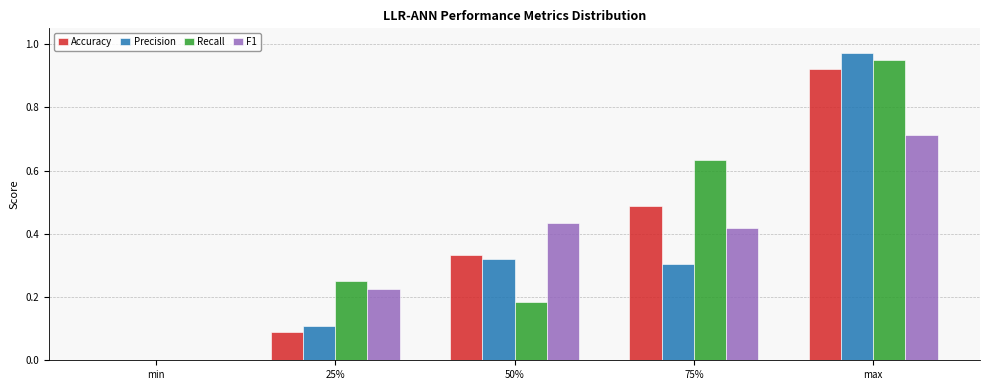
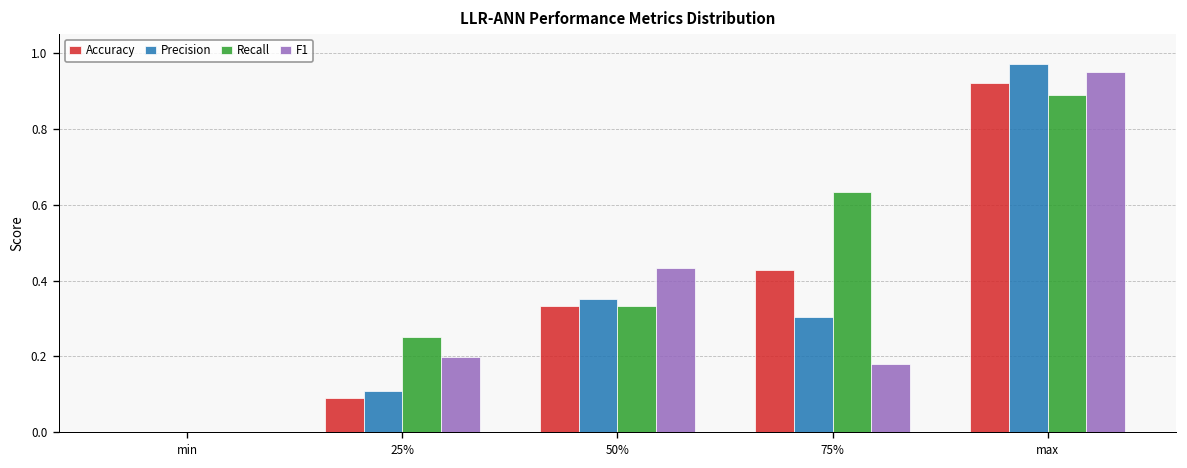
  {
    "Accuracy": {
      "min": 0.00,
      "25%": 0.09,
      "50%": 0.33,
-     "75%": 0.49,
+     "75%": 0.43,
      "max": 0.92
    },
    "Precision": {
      "min": 0.00,
      "25%": 0.11,
-     "50%": 0.32,
+     "50%": 0.35,
      "75%": 0.30,
      "max": 0.97
    },
    "Recall": {
      "min": 0.00,
      "25%": 0.25,
-     "50%": 0.18,
+     "50%": 0.33,
      "75%": 0.63,
-     "max": 0.95
+     "max": 0.89
    },
    "F1": {
      "min": 0.00,
-     "25%": 0.23,
+     "25%": 0.20,
      "50%": 0.43,
-     "75%": 0.42,
-     "max": 0.71
+     "75%": 0.18,
+     "max": 0.95
    }
  }
